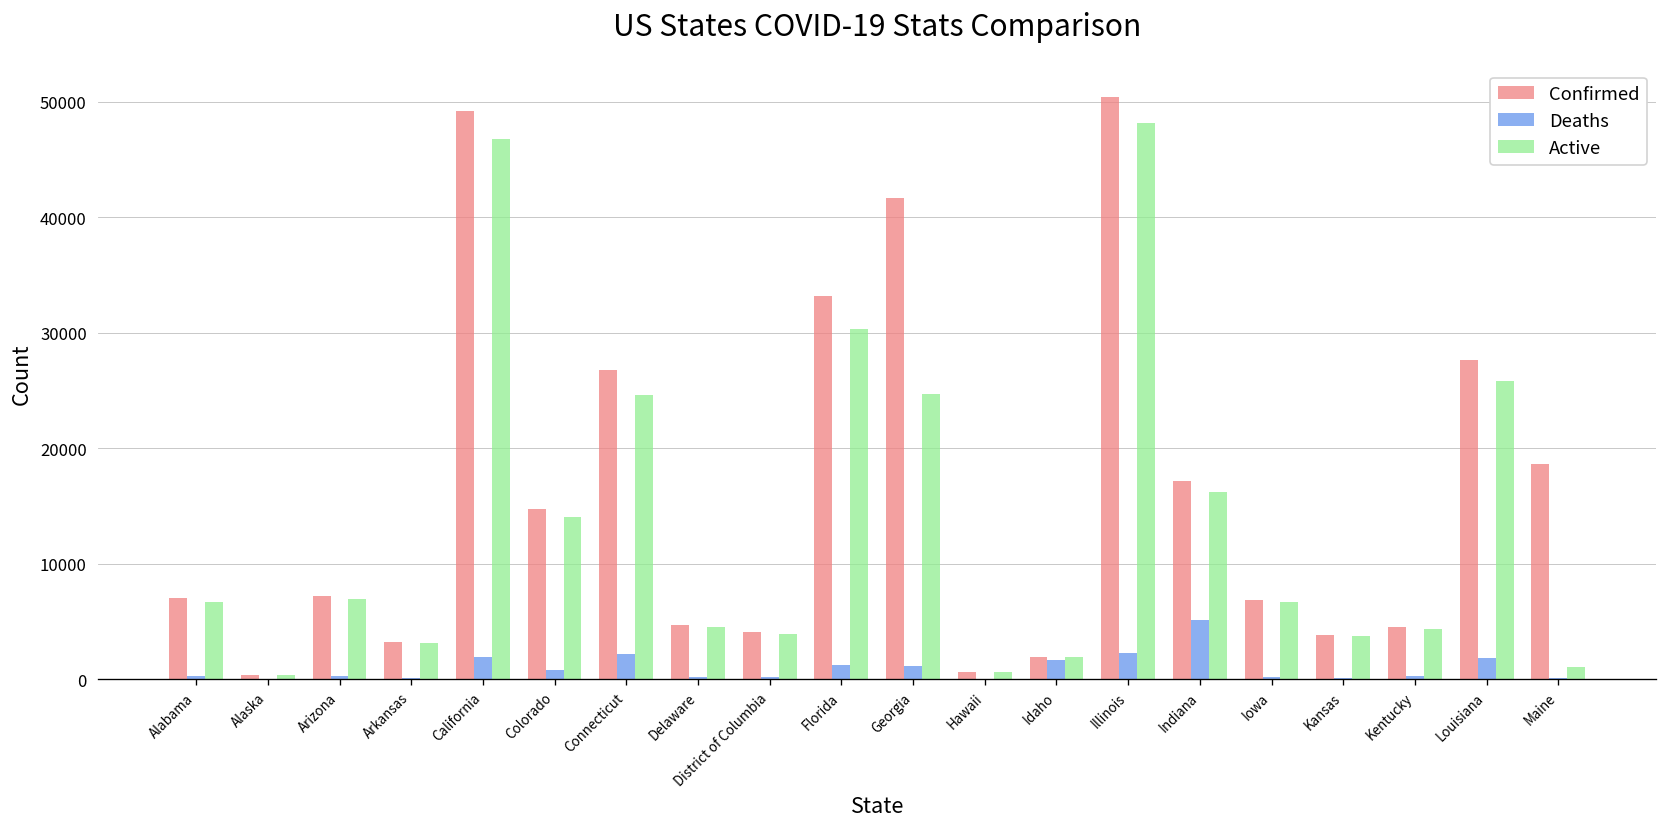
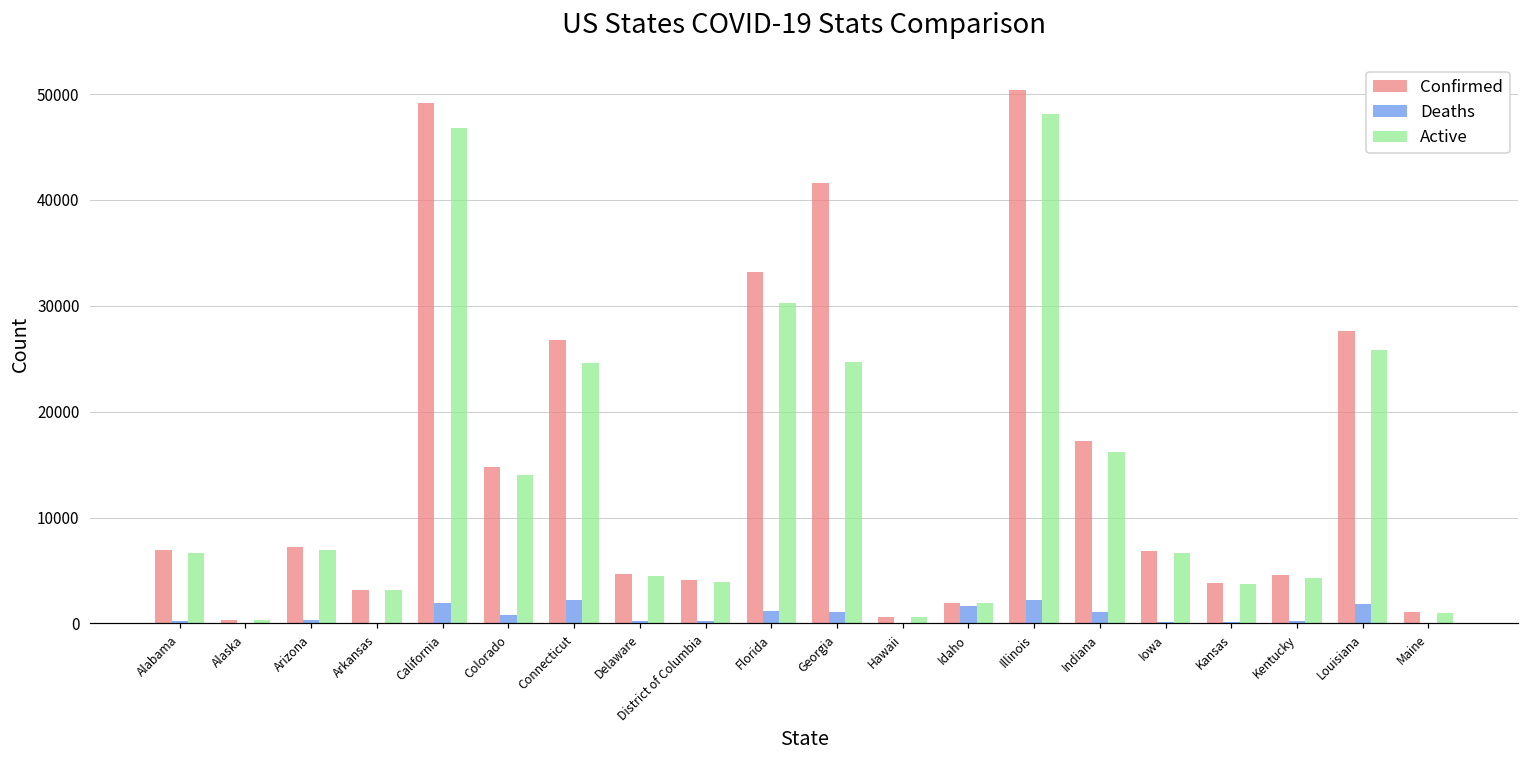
  {
    "Confirmed": {
      "Alabama": 7000,
      "Alaska": 0,
      "Arizona": 7000,
      "Arkansas": 3000,
      "California": 49000,
      "Colorado": 15000,
      "Connecticut": 27000,
      "Delaware": 5000,
      "District of Columbia": 4000,
      "Florida": 33000,
      "Georgia": 42000,
      "Hawaii": 1000,
      "Idaho": 2000,
      "Illinois": 50000,
      "Indiana": 17000,
      "Iowa": 7000,
      "Kansas": 4000,
      "Kentucky": 5000,
      "Louisiana": 28000,
-     "Maine": 19000
+     "Maine": 1000
    },
    "Deaths": {
      "Arizona": 0,
      "California": 2000,
      "Colorado": 1000,
      "Connecticut": 2000,
      "Florida": 1000,
      "Georgia": 1000,
      "Idaho": 2000,
      "Illinois": 2000,
-     "Indiana": 5000,
+     "Indiana": 1000,
      "Louisiana": 2000
    },
    "Active": {
      "Alabama": 7000,
      "Alaska": 0,
      "Arizona": 7000,
      "Arkansas": 3000,
      "California": 47000,
      "Colorado": 14000,
      "Connecticut": 25000,
      "Delaware": 5000,
      "District of Columbia": 4000,
      "Florida": 30000,
      "Georgia": 25000,
      "Hawaii": 1000,
      "Idaho": 2000,
      "Illinois": 48000,
      "Indiana": 16000,
      "Iowa": 7000,
      "Kansas": 4000,
      "Kentucky": 4000,
      "Louisiana": 26000,
      "Maine": 1000
    }
  }
